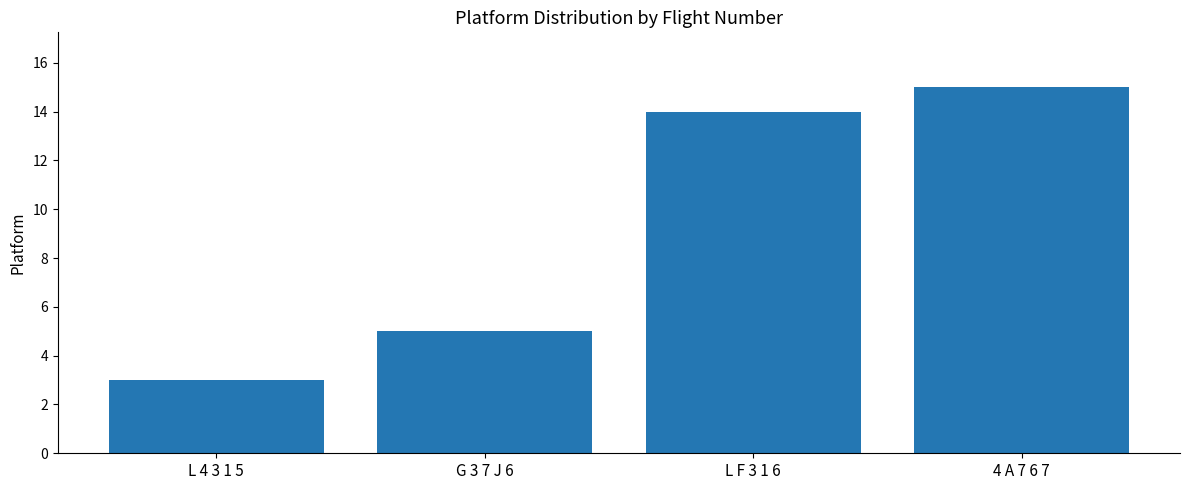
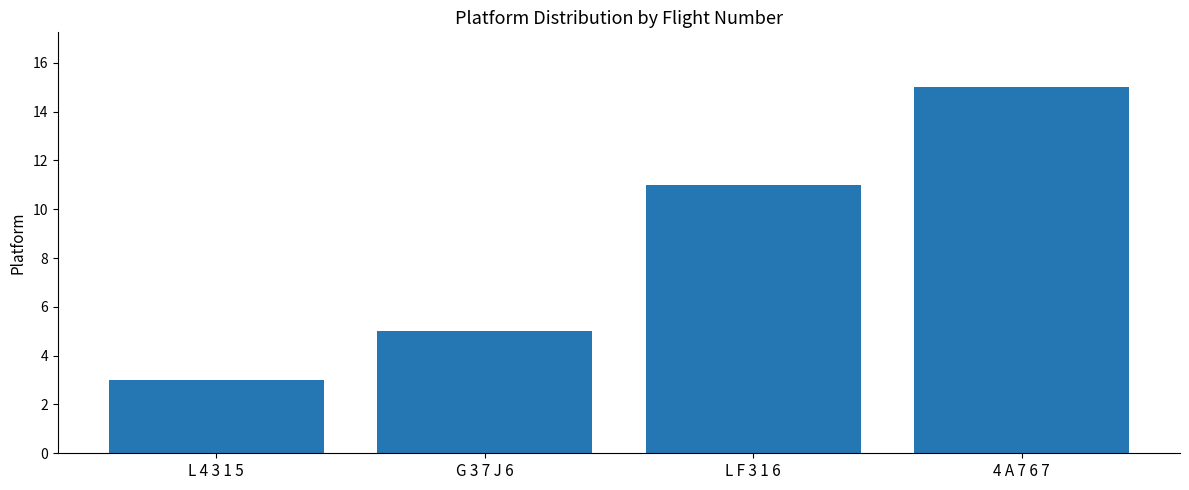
  {
    "L 4 3 1 5": 3,
    "G 3 7 J 6": 5,
-   "L F 3 1 6": 14,
+   "L F 3 1 6": 11,
    "4 A 7 6 7": 15
  }
